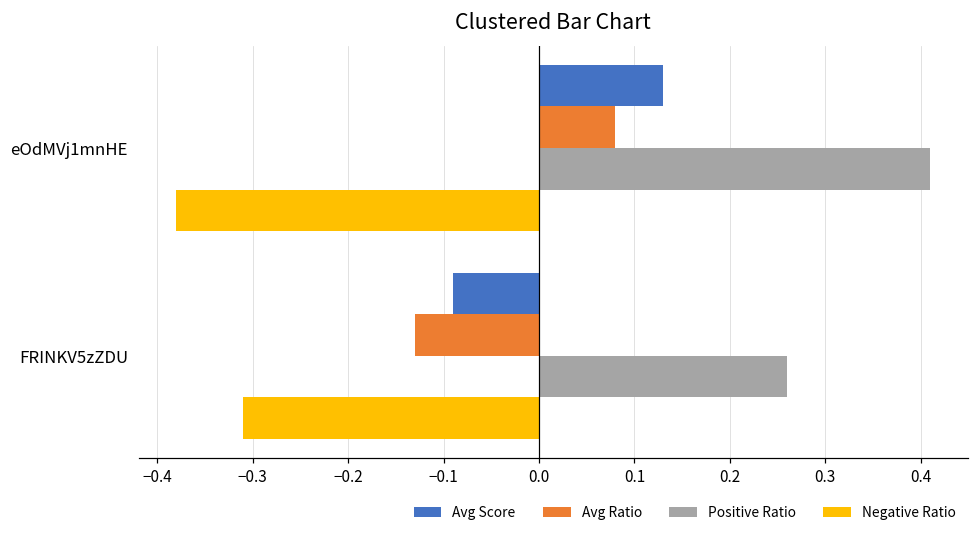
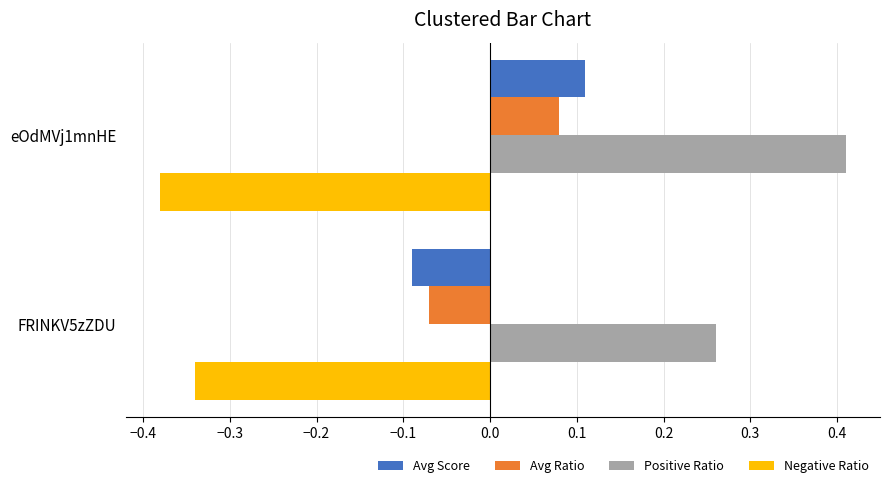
  {
    "Avg Score": {
-     "eOdMVj1mnHE": 0.13,
+     "eOdMVj1mnHE": 0.11,
      "FRINKV5zZDU": -0.09
    },
    "Avg Ratio": {
      "eOdMVj1mnHE": 0.08,
-     "FRINKV5zZDU": -0.13
+     "FRINKV5zZDU": -0.07
    },
    "Positive Ratio": {
      "eOdMVj1mnHE": 0.41,
      "FRINKV5zZDU": 0.26
    },
    "Negative Ratio": {
      "eOdMVj1mnHE": -0.38,
-     "FRINKV5zZDU": -0.31
+     "FRINKV5zZDU": -0.34
    }
  }
